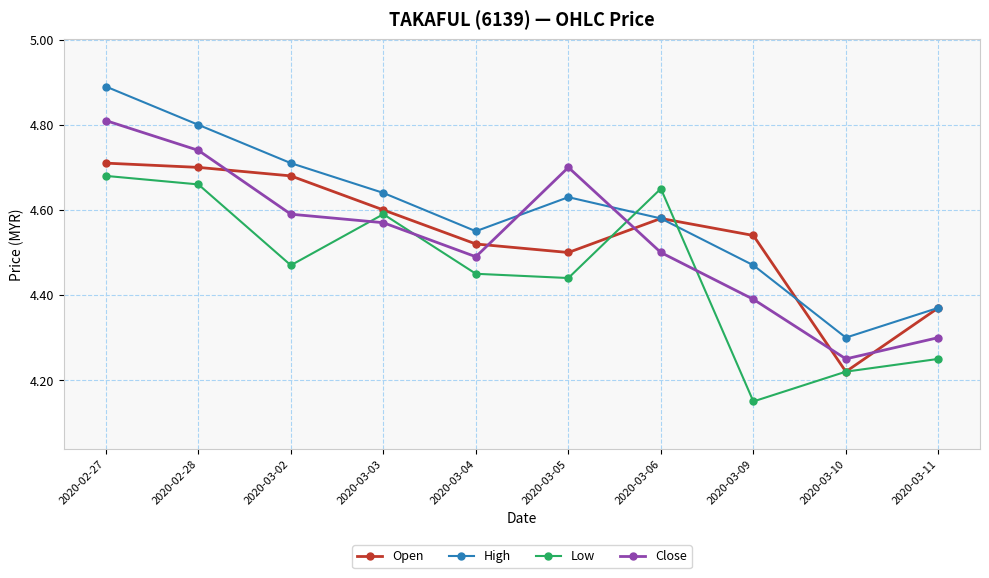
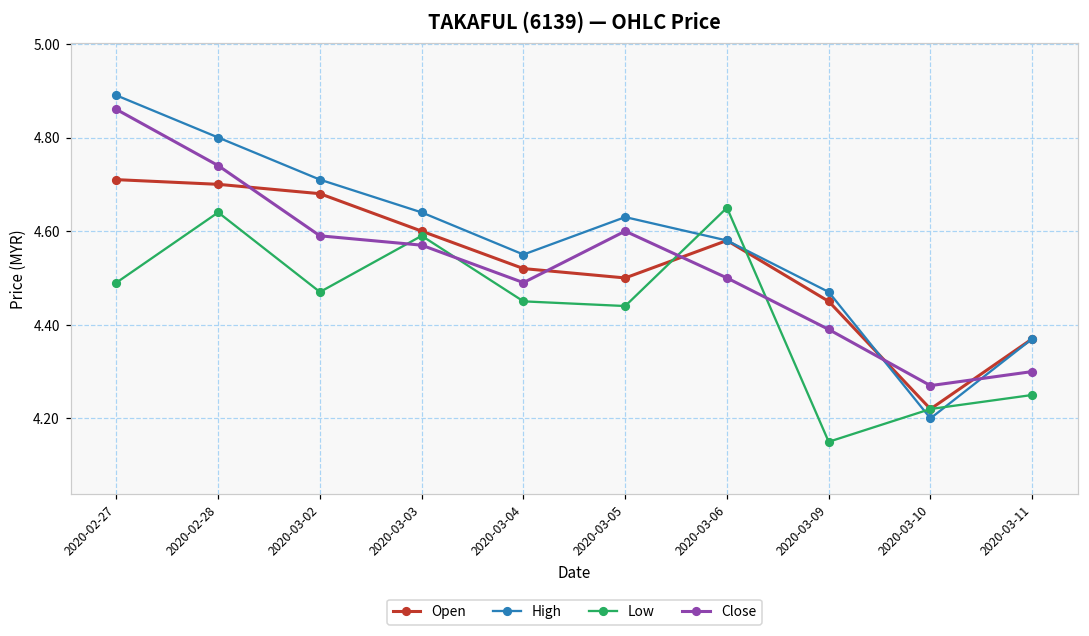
  {
    "Open": {
      "2020-02-27": 4.71,
      "2020-02-28": 4.70,
      "2020-03-02": 4.68,
      "2020-03-03": 4.60,
      "2020-03-04": 4.52,
      "2020-03-05": 4.50,
-     "2020-03-09": 4.54
+     "2020-03-09": 4.45
    },
    "High": {
      "2020-02-27": 4.89,
      "2020-02-28": 4.8,
      "2020-03-02": 4.71,
      "2020-03-03": 4.64,
      "2020-03-04": 4.55,
      "2020-03-05": 4.63,
      "2020-03-09": 4.47,
-     "2020-03-10": 4.3
+     "2020-03-10": 4.2
    },
    "Low": {
-     "2020-02-27": 4.68,
-     "2020-02-28": 4.66,
+     "2020-02-27": 4.49,
+     "2020-02-28": 4.64,
      "2020-03-02": 4.47,
      "2020-03-03": 4.59,
      "2020-03-04": 4.45,
      "2020-03-05": 4.44,
      "2020-03-06": 4.65,
      "2020-03-09": 4.15,
      "2020-03-11": 4.25
    },
    "Close": {
-     "2020-02-27": 4.81,
+     "2020-02-27": 4.86,
      "2020-02-28": 4.74,
      "2020-03-02": 4.59,
      "2020-03-03": 4.57,
      "2020-03-04": 4.49,
-     "2020-03-05": 4.7,
+     "2020-03-05": 4.6,
      "2020-03-06": 4.50,
      "2020-03-09": 4.39,
-     "2020-03-10": 4.25,
+     "2020-03-10": 4.27,
      "2020-03-11": 4.30
    }
  }
